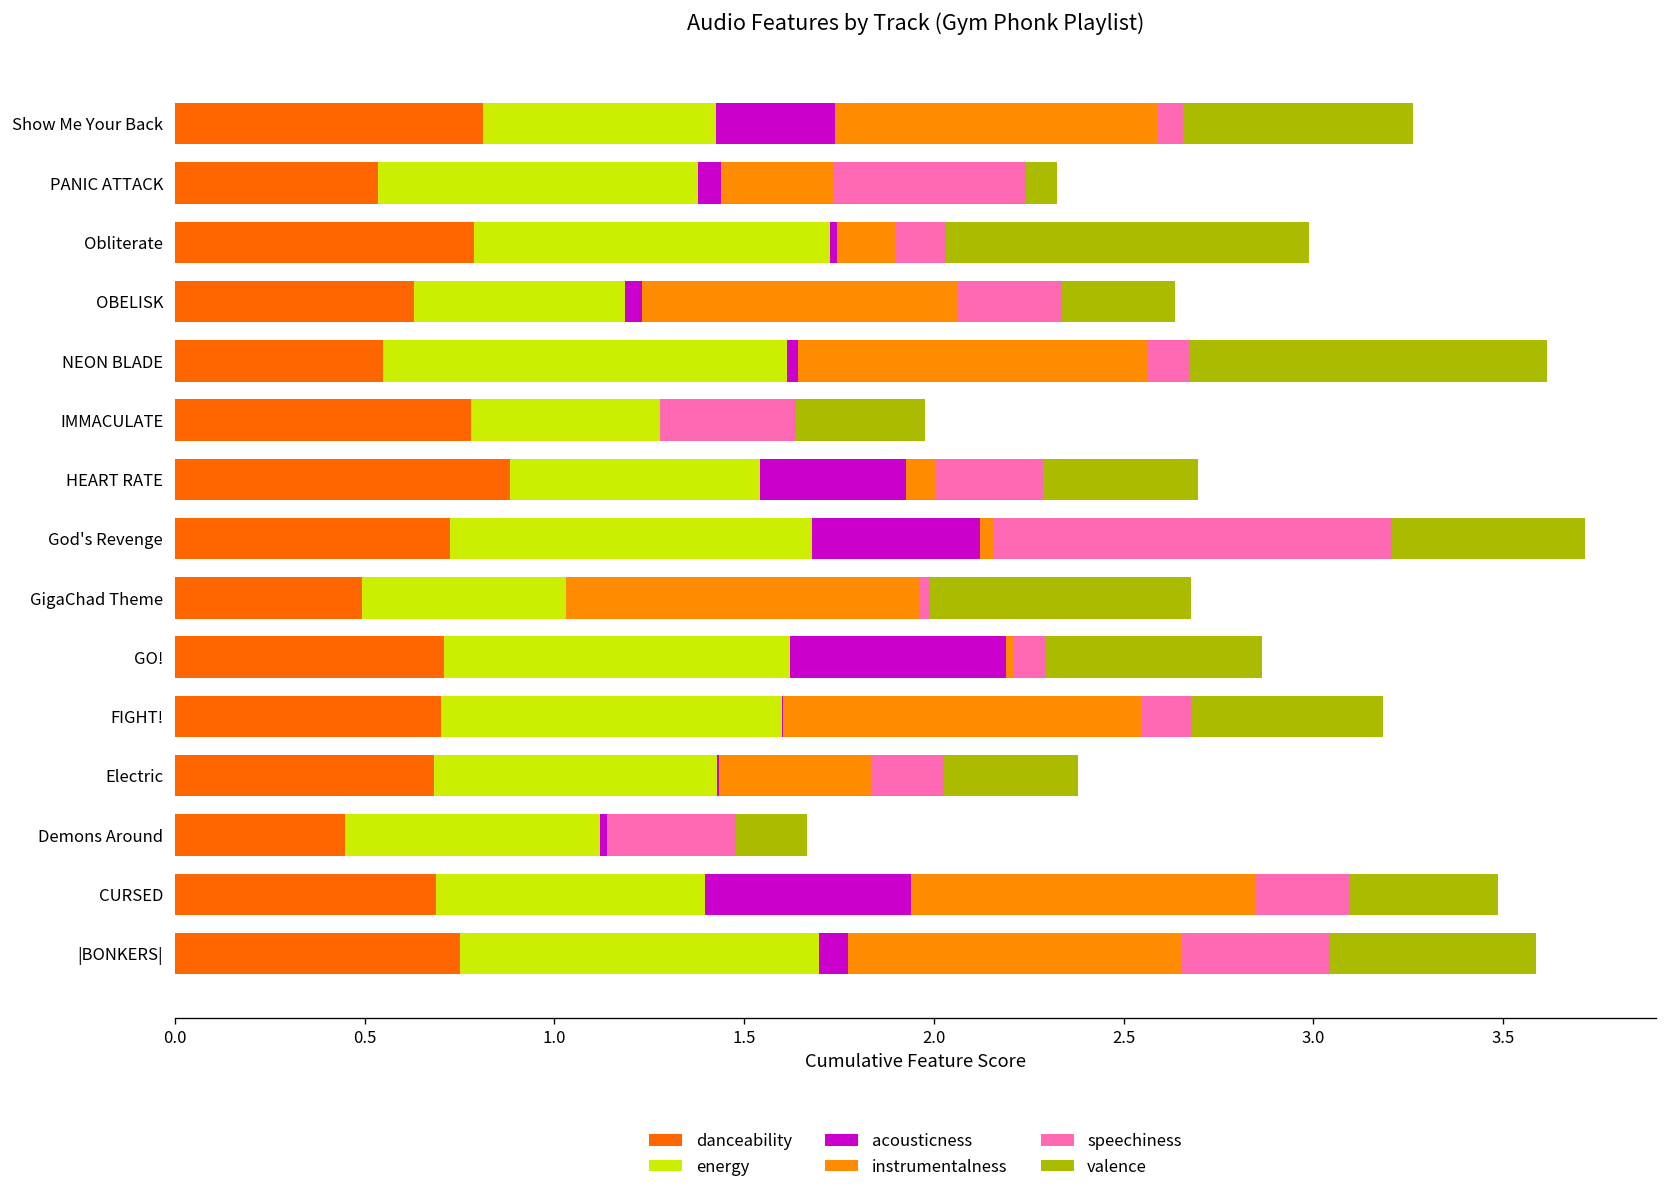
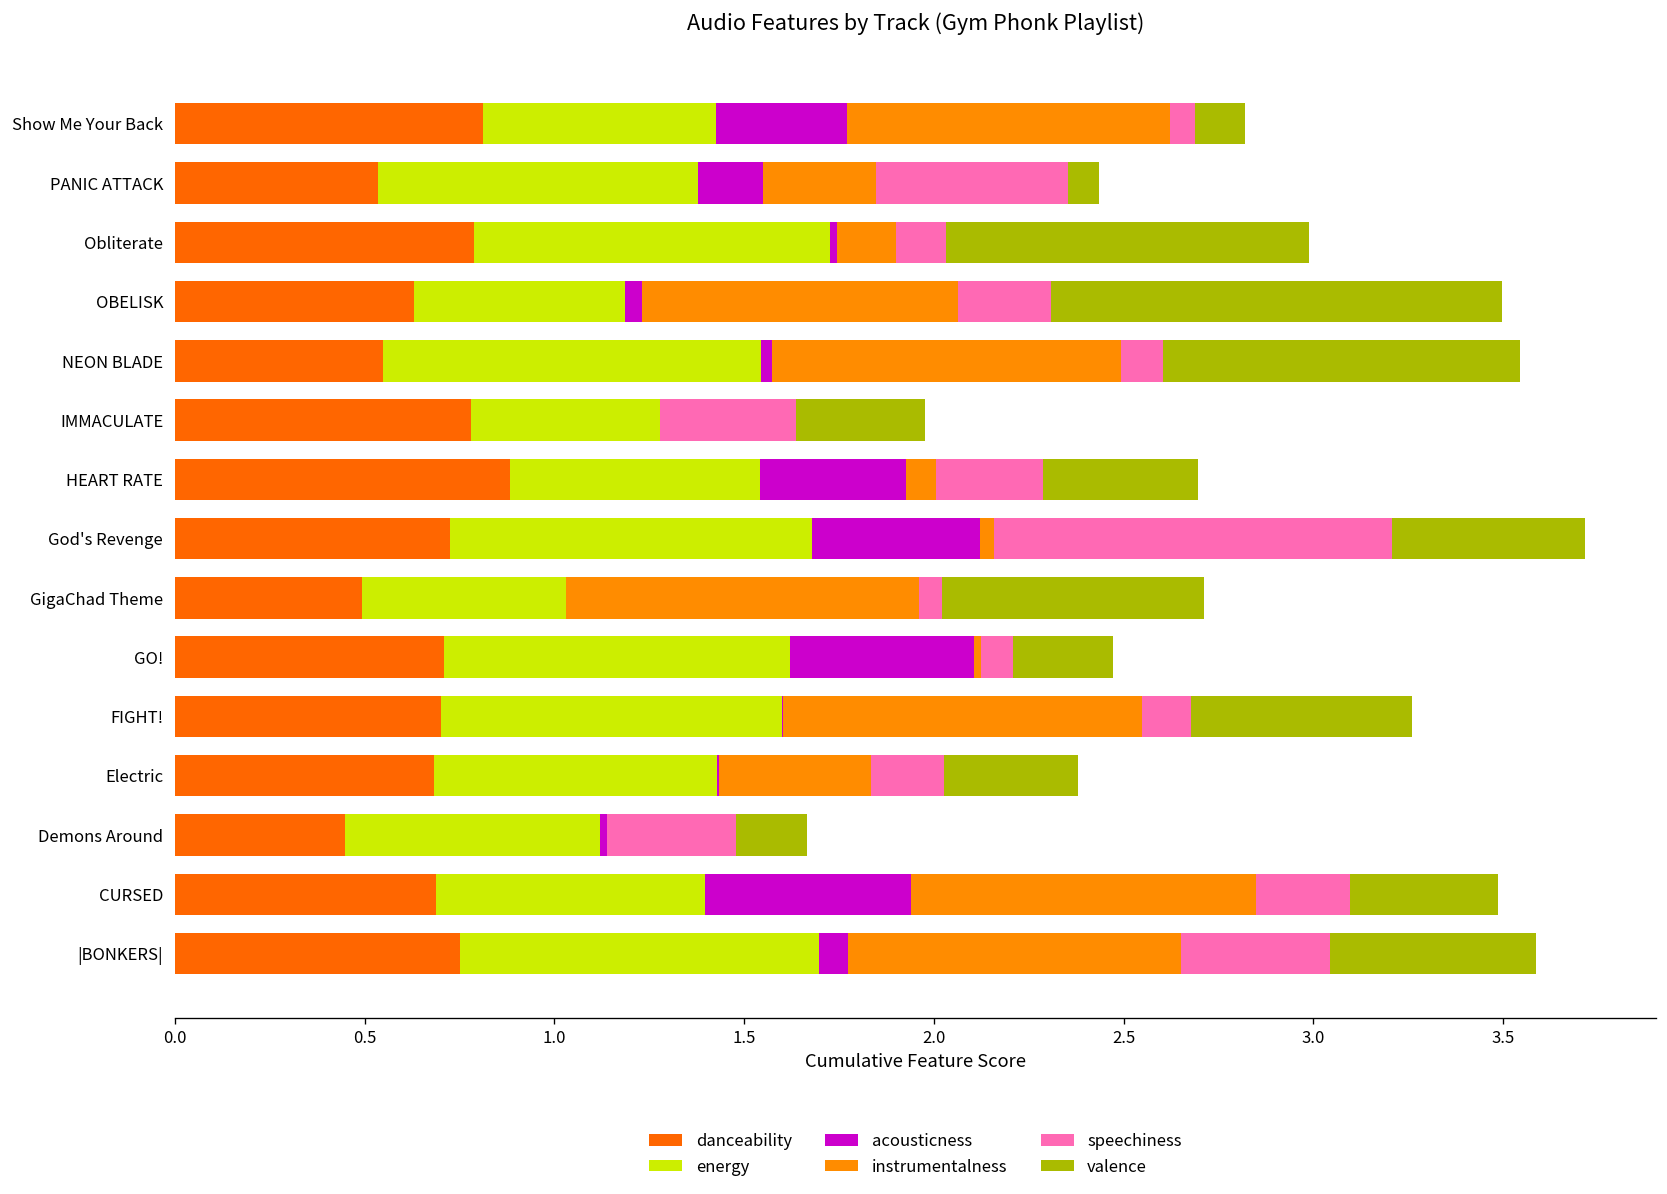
  {
    "energy": {
      "Show Me Your Back": 0.61,
      "PANIC ATTACK": 0.84,
      "Obliterate": 0.94,
      "OBELISK": 0.56,
-     "NEON BLADE": 1.07,
+     "NEON BLADE": 1.00,
      "IMMACULATE": 0.50,
      "HEART RATE": 0.66,
      "God's Revenge": 0.96,
      "GigaChad Theme": 0.54,
      "GO!": 0.91,
      "FIGHT!": 0.90,
      "Electric": 0.75,
      "Demons Around": 0.67,
      "CURSED": 0.71,
      "|BONKERS|": 0.95
    },
    "acousticness": {
-     "Show Me Your Back": 0.31,
-     "PANIC ATTACK": 0.06,
+     "Show Me Your Back": 0.35,
+     "PANIC ATTACK": 0.17,
      "Obliterate": 0.02,
      "OBELISK": 0.04,
      "NEON BLADE": 0.03,
      "HEART RATE": 0.38,
      "God's Revenge": 0.44,
-     "GO!": 0.57,
+     "GO!": 0.49,
      "Demons Around": 0.02,
      "CURSED": 0.54,
      "|BONKERS|": 0.08
    },
    "speechiness": {
      "Show Me Your Back": 0.07,
      "PANIC ATTACK": 0.51,
      "Obliterate": 0.13,
-     "OBELISK": 0.27,
+     "OBELISK": 0.25,
      "NEON BLADE": 0.11,
      "IMMACULATE": 0.36,
      "HEART RATE": 0.28,
      "God's Revenge": 1.05,
-     "GigaChad Theme": 0.03,
+     "GigaChad Theme": 0.06,
      "GO!": 0.08,
      "FIGHT!": 0.13,
      "Electric": 0.19,
      "Demons Around": 0.34,
      "CURSED": 0.25,
      "|BONKERS|": 0.39
    },
    "valence": {
-     "Show Me Your Back": 0.61,
+     "Show Me Your Back": 0.13,
      "PANIC ATTACK": 0.08,
      "Obliterate": 0.95,
-     "OBELISK": 0.30,
+     "OBELISK": 1.19,
      "NEON BLADE": 0.94,
      "IMMACULATE": 0.34,
      "HEART RATE": 0.41,
      "God's Revenge": 0.51,
      "GigaChad Theme": 0.69,
-     "GO!": 0.57,
-     "FIGHT!": 0.51,
+     "GO!": 0.26,
+     "FIGHT!": 0.58,
      "Electric": 0.35,
      "Demons Around": 0.19,
      "CURSED": 0.39,
      "|BONKERS|": 0.54
    }
  }
